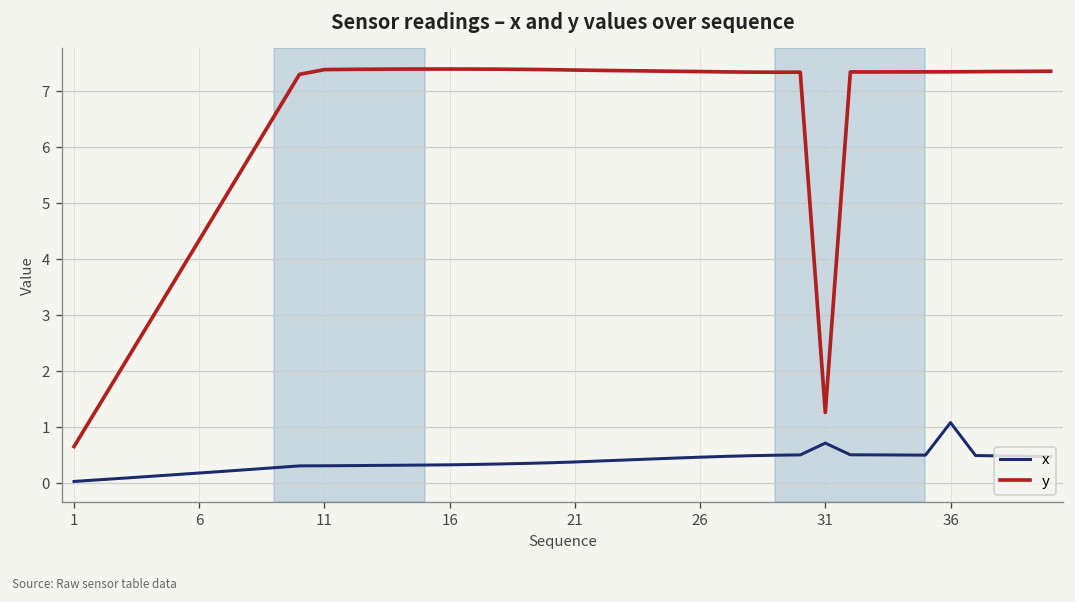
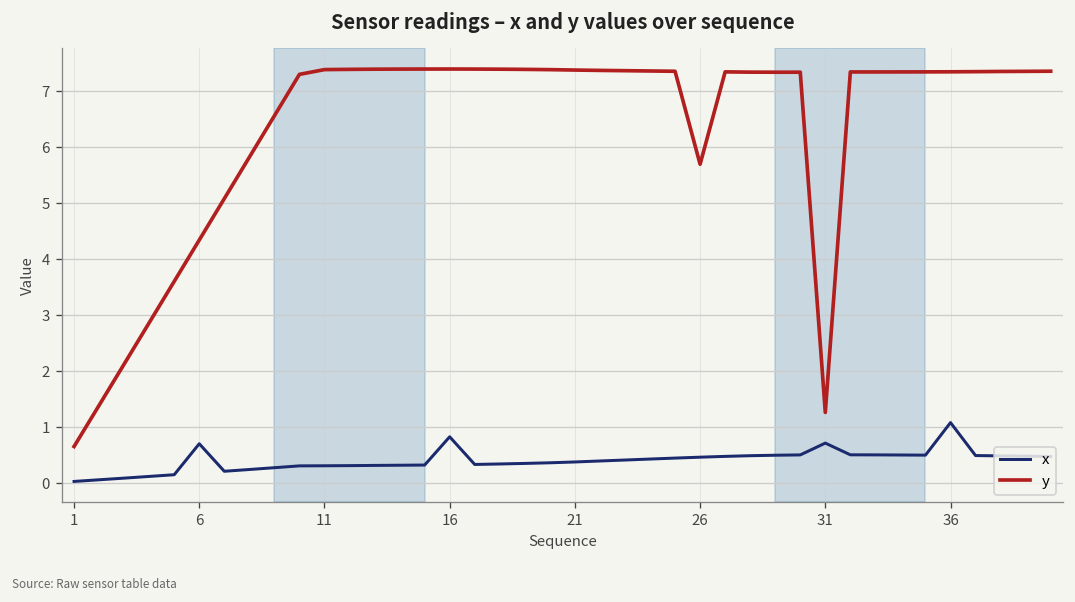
  {
    "x": {
      "1": 0.0,
-     "6": 0.2,
+     "6": 0.7,
      "11": 0.3,
-     "16": 0.3,
+     "16": 0.8,
      "21": 0.4,
      "26": 0.5,
      "31": 0.7,
      "36": 1.1
    },
    "y": {
      "1": 0.7,
      "6": 4.3,
      "11": 7.4,
      "16": 7.4,
      "21": 7.4,
-     "26": 7.3,
+     "26": 5.7,
      "31": 1.3,
      "36": 7.3
    }
  }
